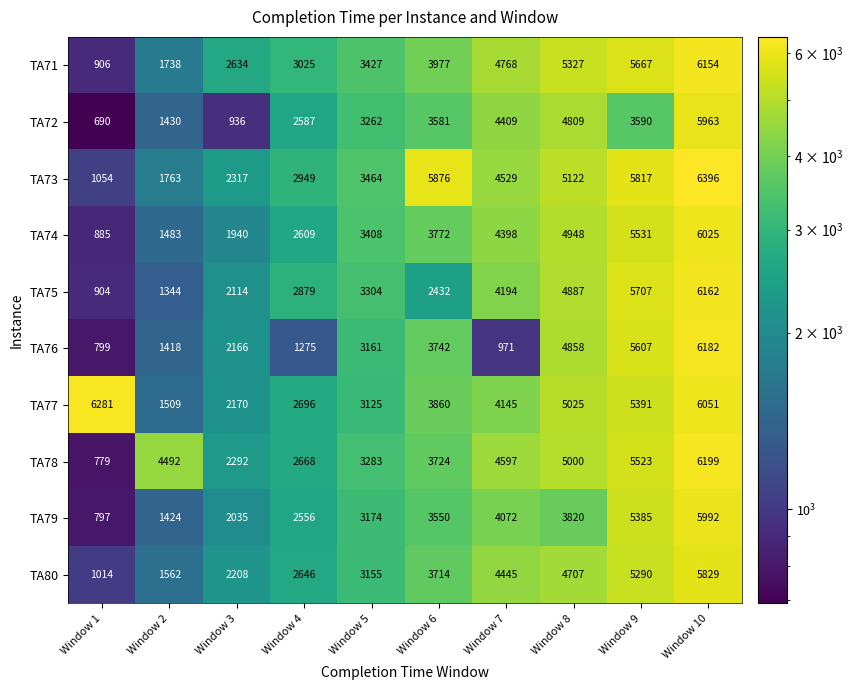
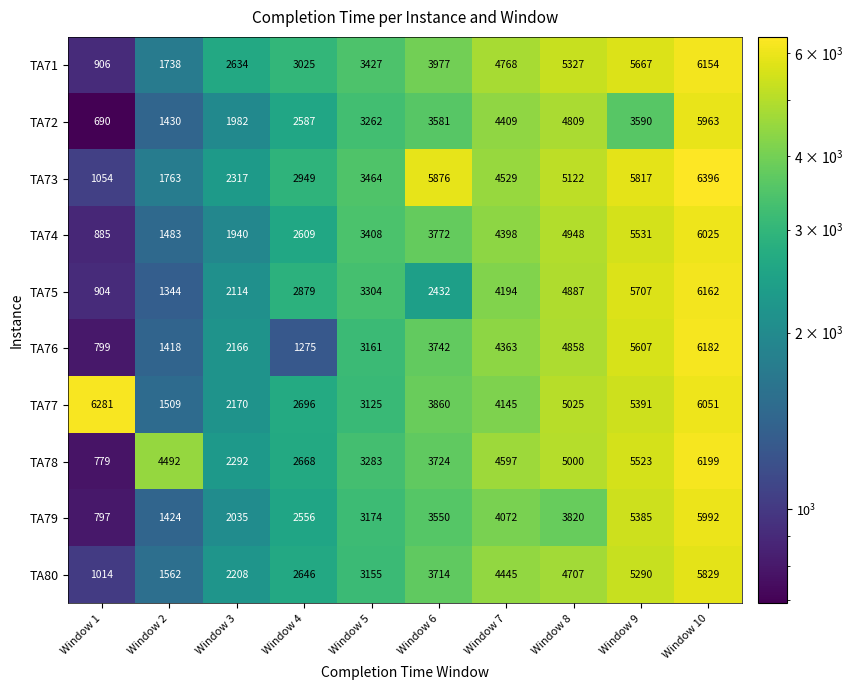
  {
    "TA71": {
      "Window 1": 906,
      "Window 2": 1738,
      "Window 3": 2634,
      "Window 4": 3025,
      "Window 5": 3427,
      "Window 6": 3977,
      "Window 7": 4768,
      "Window 8": 5327,
      "Window 9": 5667,
      "Window 10": 6154
    },
    "TA72": {
      "Window 1": 690,
      "Window 2": 1430,
-     "Window 3": 936,
+     "Window 3": 1982,
      "Window 4": 2587,
      "Window 5": 3262,
      "Window 6": 3581,
      "Window 7": 4409,
      "Window 8": 4809,
      "Window 9": 3590,
      "Window 10": 5963
    },
    "TA73": {
      "Window 1": 1054,
      "Window 2": 1763,
      "Window 3": 2317,
      "Window 4": 2949,
      "Window 5": 3464,
      "Window 6": 5876,
      "Window 7": 4529,
      "Window 8": 5122,
      "Window 9": 5817,
      "Window 10": 6396
    },
    "TA74": {
      "Window 1": 885,
      "Window 2": 1483,
      "Window 3": 1940,
      "Window 4": 2609,
      "Window 5": 3408,
      "Window 6": 3772,
      "Window 7": 4398,
      "Window 8": 4948,
      "Window 9": 5531,
      "Window 10": 6025
    },
    "TA75": {
      "Window 1": 904,
      "Window 2": 1344,
      "Window 3": 2114,
      "Window 4": 2879,
      "Window 5": 3304,
      "Window 6": 2432,
      "Window 7": 4194,
      "Window 8": 4887,
      "Window 9": 5707,
      "Window 10": 6162
    },
    "TA76": {
      "Window 1": 799,
      "Window 2": 1418,
      "Window 3": 2166,
      "Window 4": 1275,
      "Window 5": 3161,
      "Window 6": 3742,
-     "Window 7": 971,
+     "Window 7": 4363,
      "Window 8": 4858,
      "Window 9": 5607,
      "Window 10": 6182
    },
    "TA77": {
      "Window 1": 6281,
      "Window 2": 1509,
      "Window 3": 2170,
      "Window 4": 2696,
      "Window 5": 3125,
      "Window 6": 3860,
      "Window 7": 4145,
      "Window 8": 5025,
      "Window 9": 5391,
      "Window 10": 6051
    },
    "TA78": {
      "Window 1": 779,
      "Window 2": 4492,
      "Window 3": 2292,
      "Window 4": 2668,
      "Window 5": 3283,
      "Window 6": 3724,
      "Window 7": 4597,
      "Window 8": 5000,
      "Window 9": 5523,
      "Window 10": 6199
    },
    "TA79": {
      "Window 1": 797,
      "Window 2": 1424,
      "Window 3": 2035,
      "Window 4": 2556,
      "Window 5": 3174,
      "Window 6": 3550,
      "Window 7": 4072,
      "Window 8": 3820,
      "Window 9": 5385,
      "Window 10": 5992
    },
    "TA80": {
      "Window 1": 1014,
      "Window 2": 1562,
      "Window 3": 2208,
      "Window 4": 2646,
      "Window 5": 3155,
      "Window 6": 3714,
      "Window 7": 4445,
      "Window 8": 4707,
      "Window 9": 5290,
      "Window 10": 5829
    }
  }
